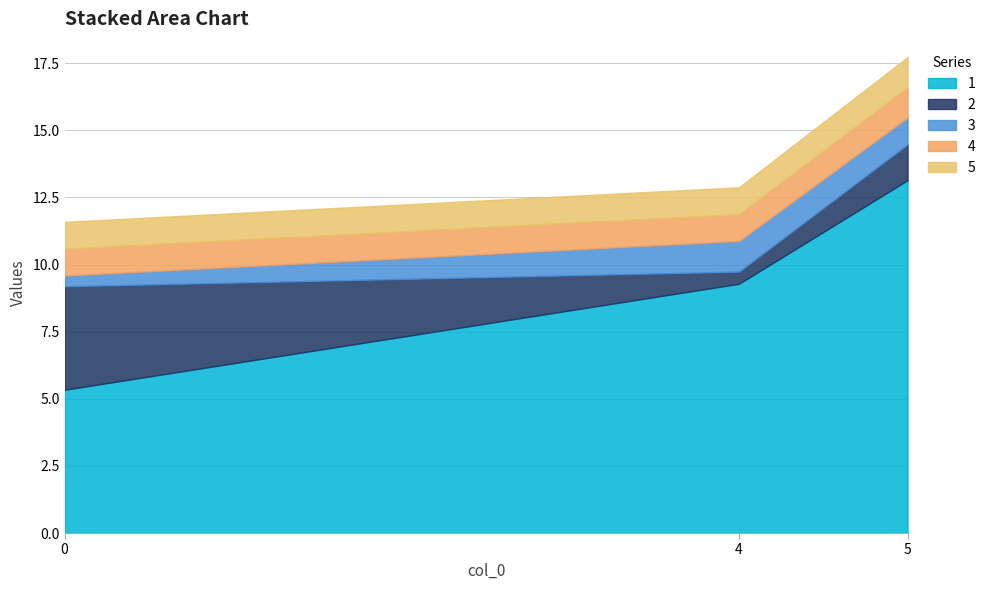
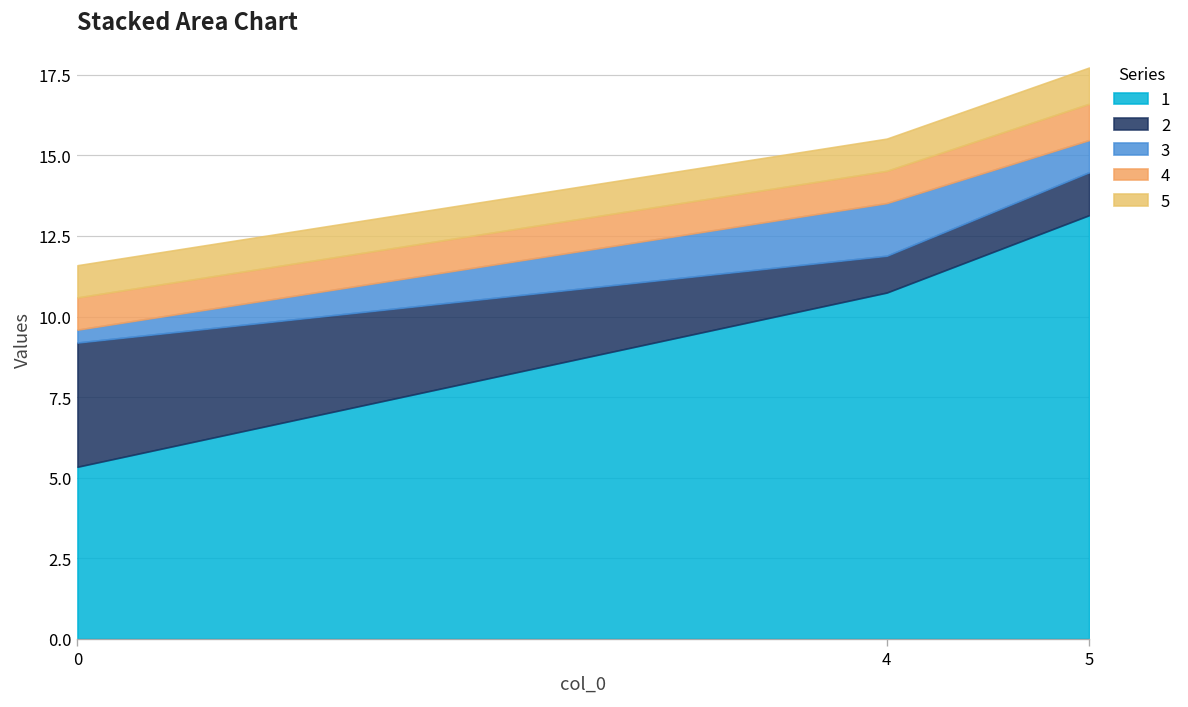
  {
    "1": {
      "0": 5.3,
-     "4": 9.3,
+     "4": 10.7,
      "5": 13.1
    },
    "2": {
      "0": 3.9,
-     "4": 0.5,
+     "4": 1.1,
      "5": 1.3
    },
    "3": {
      "0": 0.4,
-     "4": 1.1,
+     "4": 1.6,
      "5": 1.0
    }
  }
